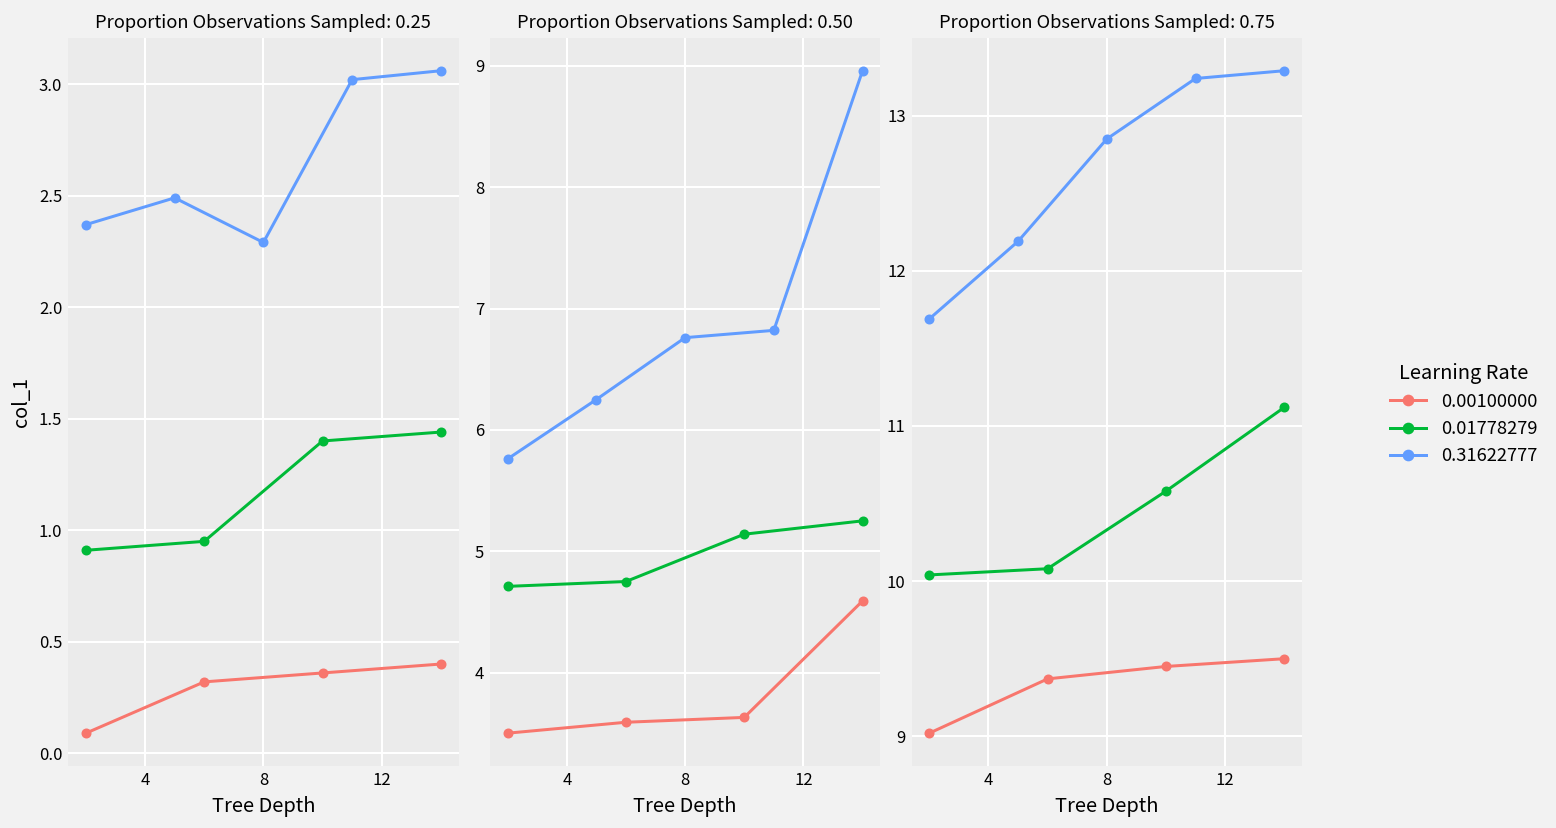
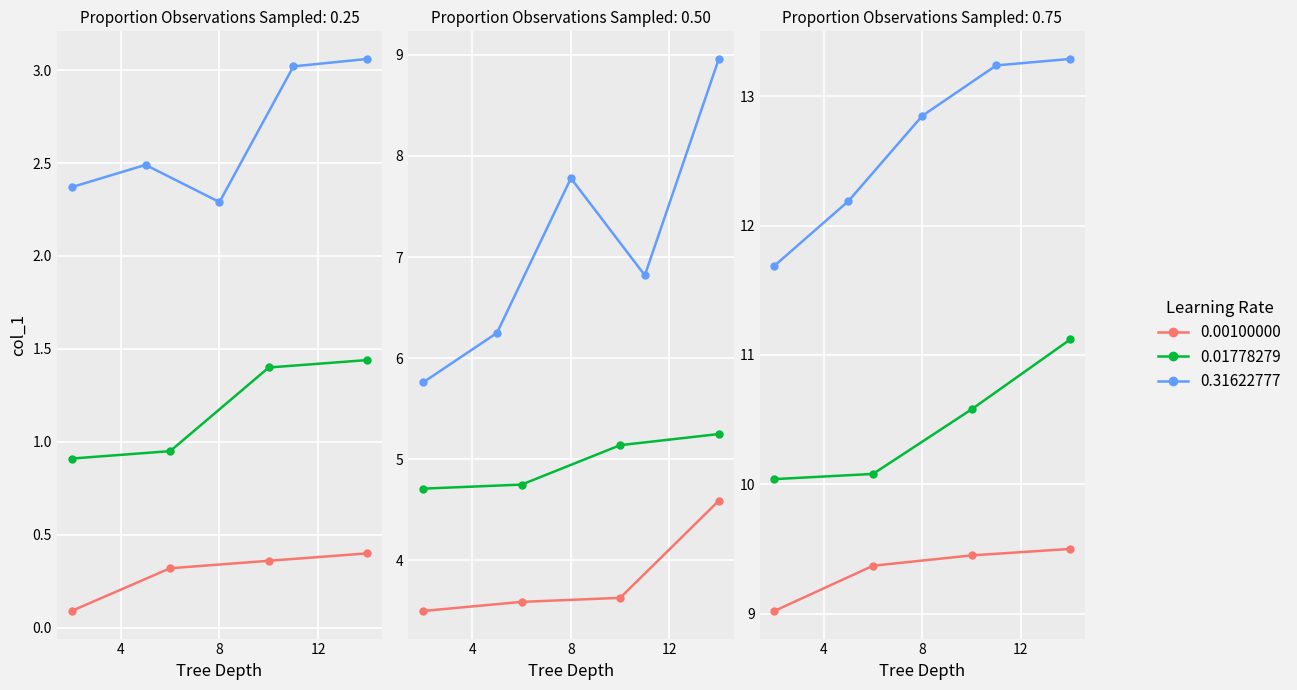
  {
    "Proportion Observations Sampled: 0.25": {
      "0.31622777": {
        "8": 2.29
      }
    },
    "Proportion Observations Sampled: 0.50": {
      "0.31622777": {
-       "8": 6.76
+       "8": 7.78
      }
    },
    "Proportion Observations Sampled: 0.75": {
      "0.31622777": {
        "8": 12.85
      }
    }
  }
